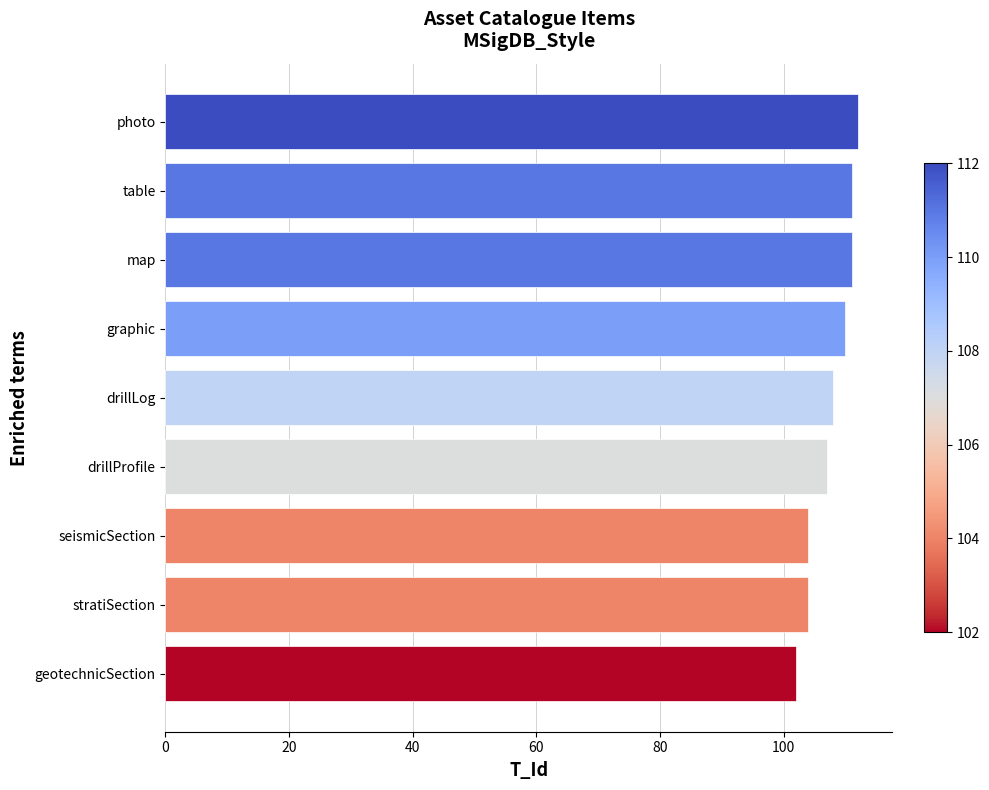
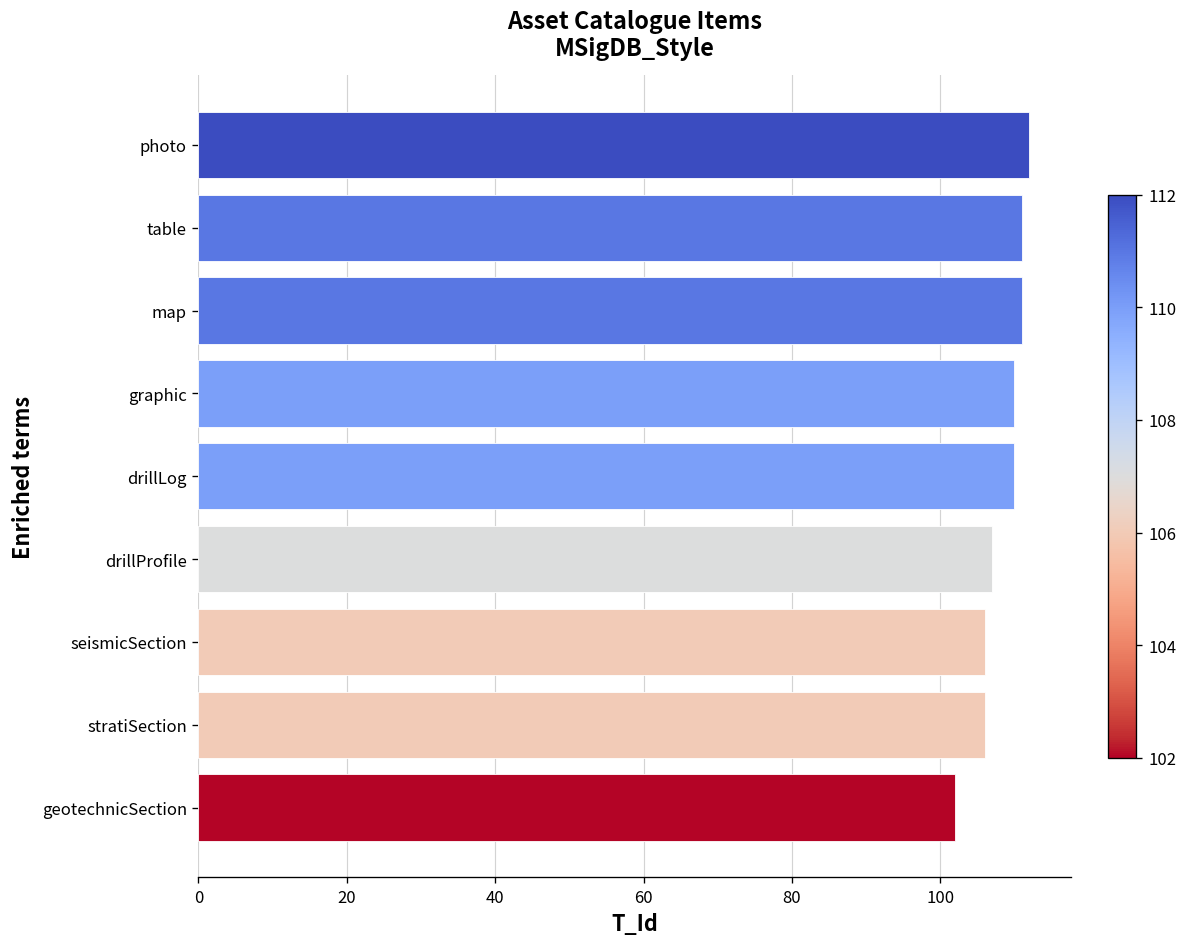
  {
    "photo": 112,
    "table": 111,
    "map": 111,
    "graphic": 110,
-   "drillLog": 108,
+   "drillLog": 110,
    "drillProfile": 107,
-   "seismicSection": 104,
-   "stratiSection": 104,
+   "seismicSection": 106,
+   "stratiSection": 106,
    "geotechnicSection": 102
  }
